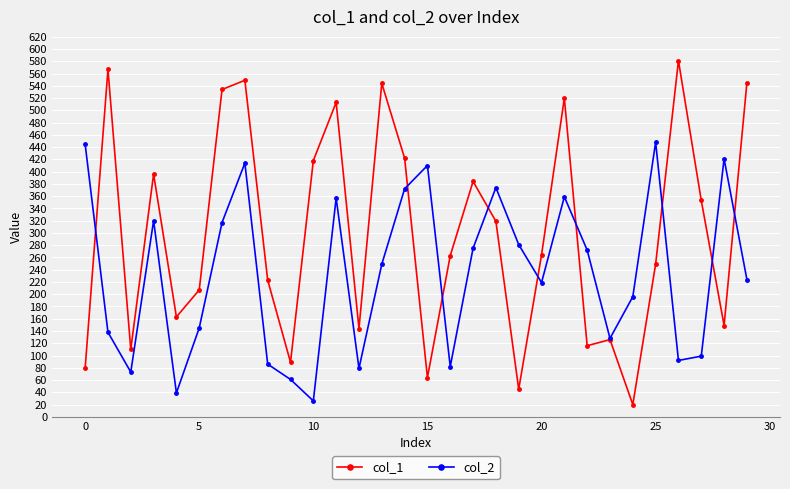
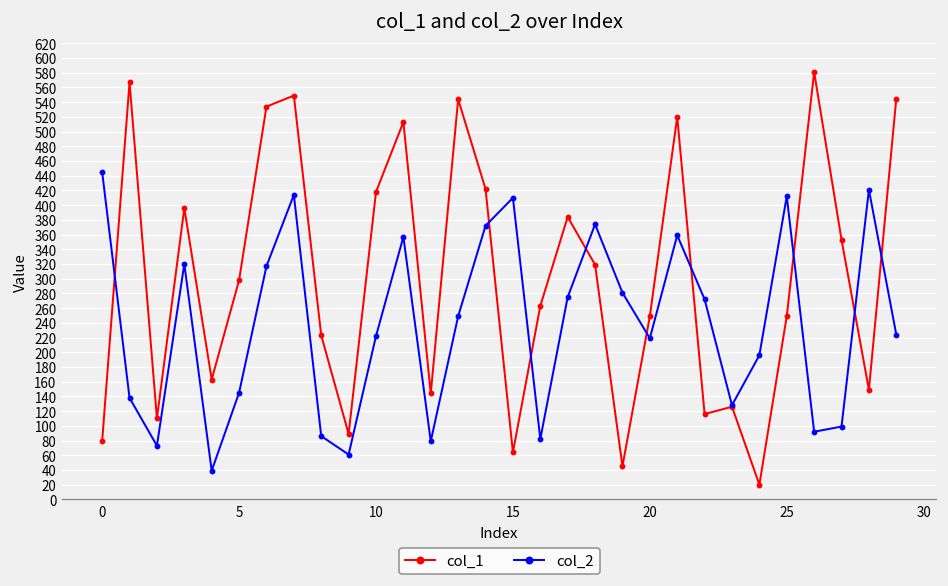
  {
    "col_1": {
      "0": 80,
-     "5": 210,
+     "5": 300,
      "10": 420,
      "15": 60,
-     "20": 260,
+     "20": 250,
      "25": 250
    },
    "col_2": {
      "0": 450,
      "5": 150,
-     "10": 30,
+     "10": 220,
      "15": 410,
      "20": 220,
-     "25": 450
+     "25": 410
    }
  }
